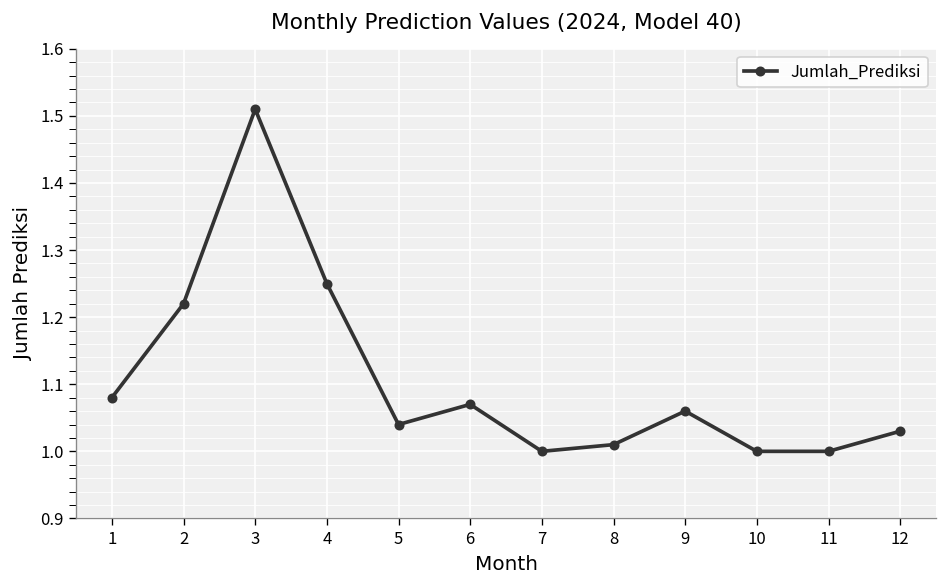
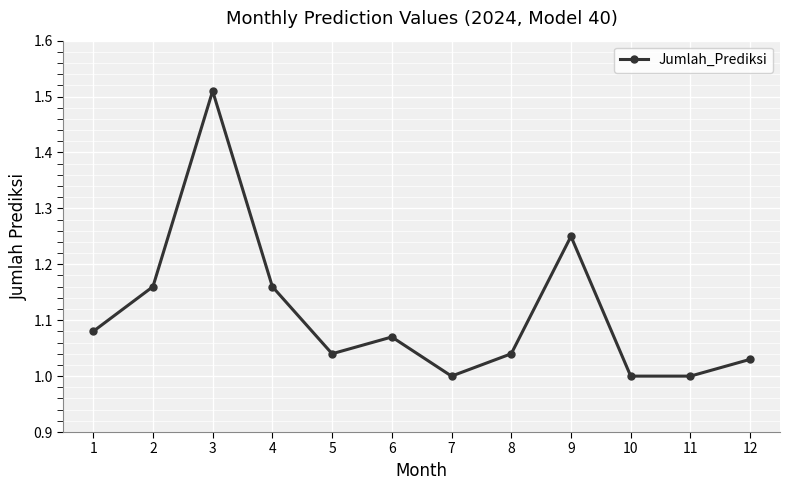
  {
    "1": 1.08,
-   "2": 1.22,
+   "2": 1.16,
    "3": 1.51,
-   "4": 1.25,
+   "4": 1.16,
    "5": 1.04,
    "6": 1.07,
    "7": 1.00,
-   "8": 1.01,
-   "9": 1.06,
+   "8": 1.04,
+   "9": 1.25,
    "10": 1.00,
    "11": 1.00,
    "12": 1.03
  }
